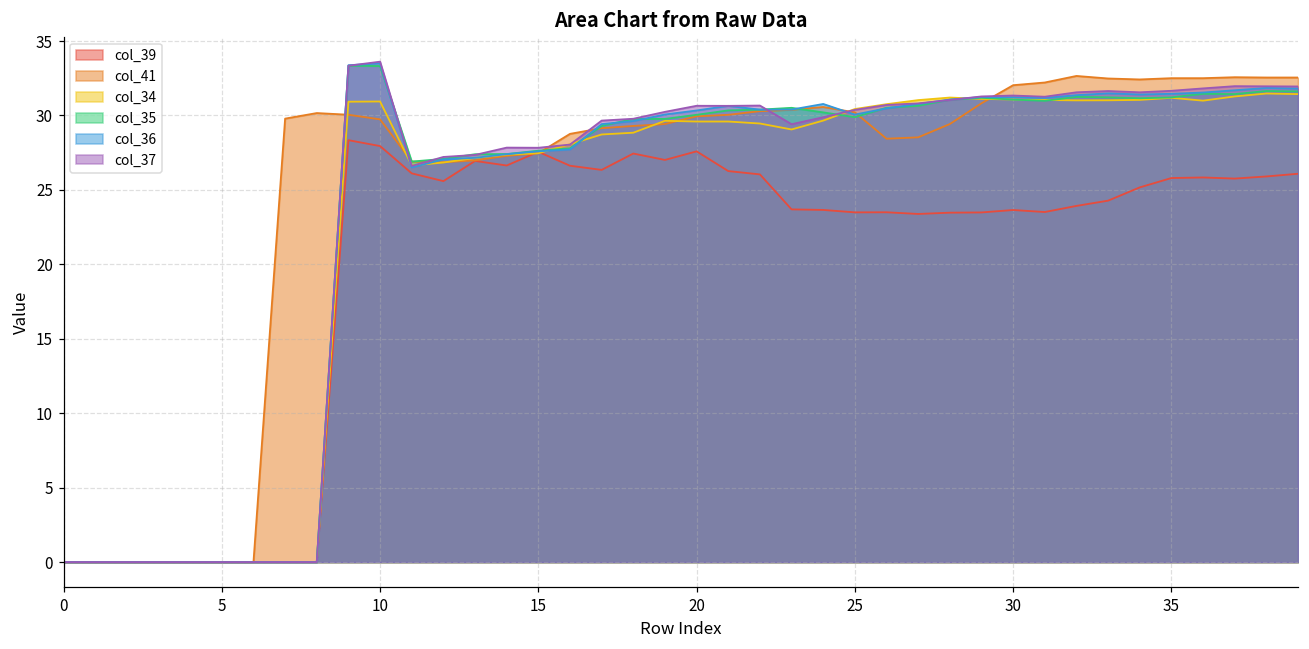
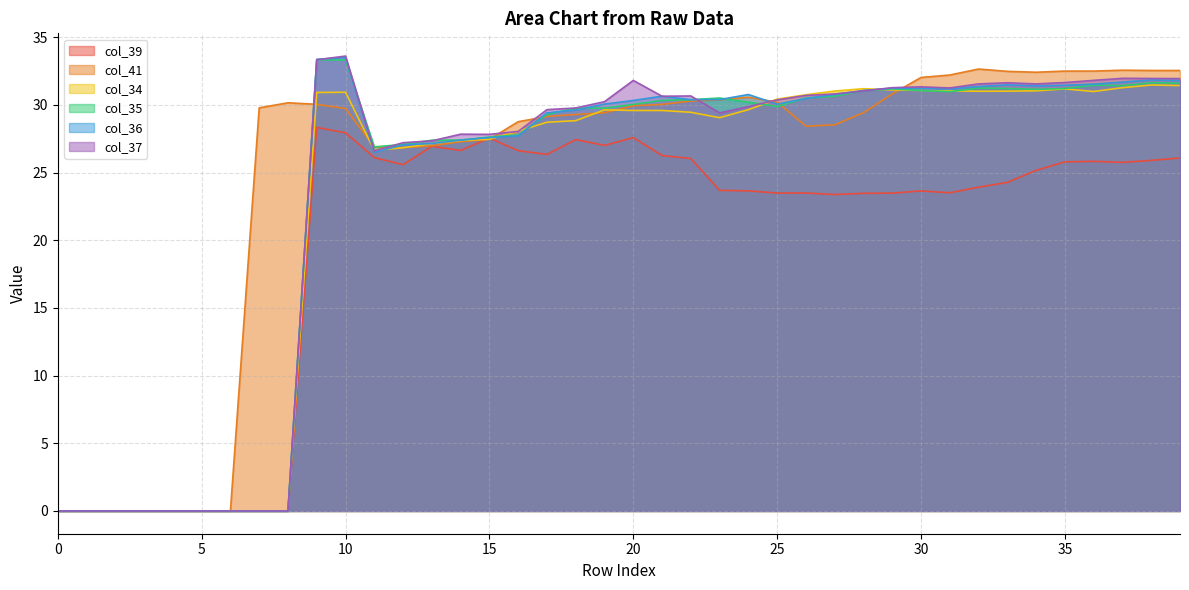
  {
    "col_36": {
      "20": 30.3,
      "35": 31.5
    },
    "col_37": {
      "15": 27.8,
-     "20": 30.7,
+     "20": 31.8,
      "35": 31.7
    }
  }
